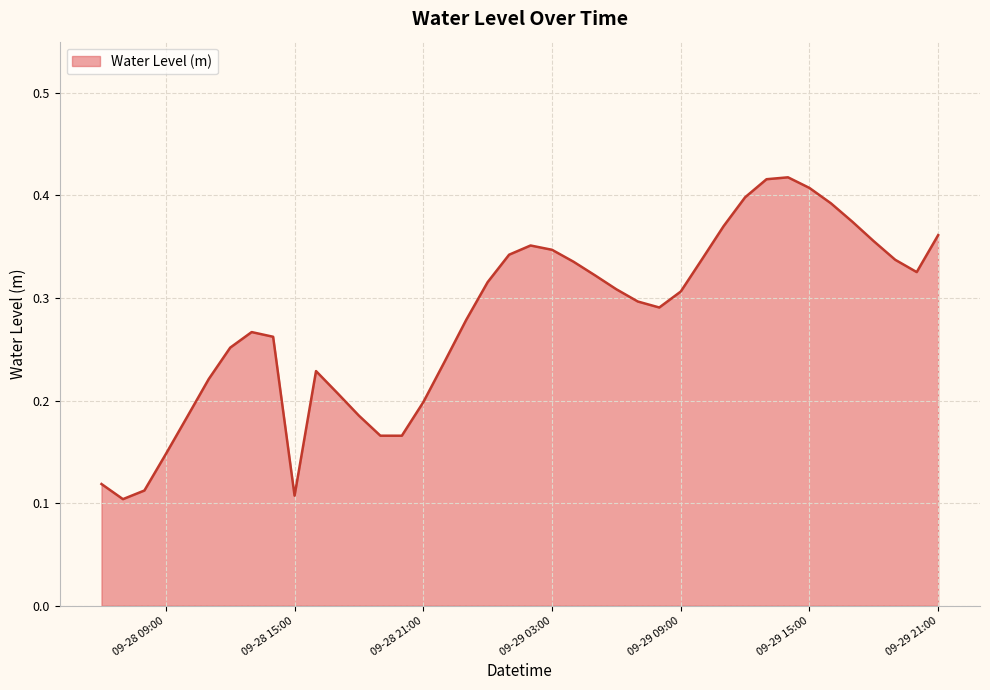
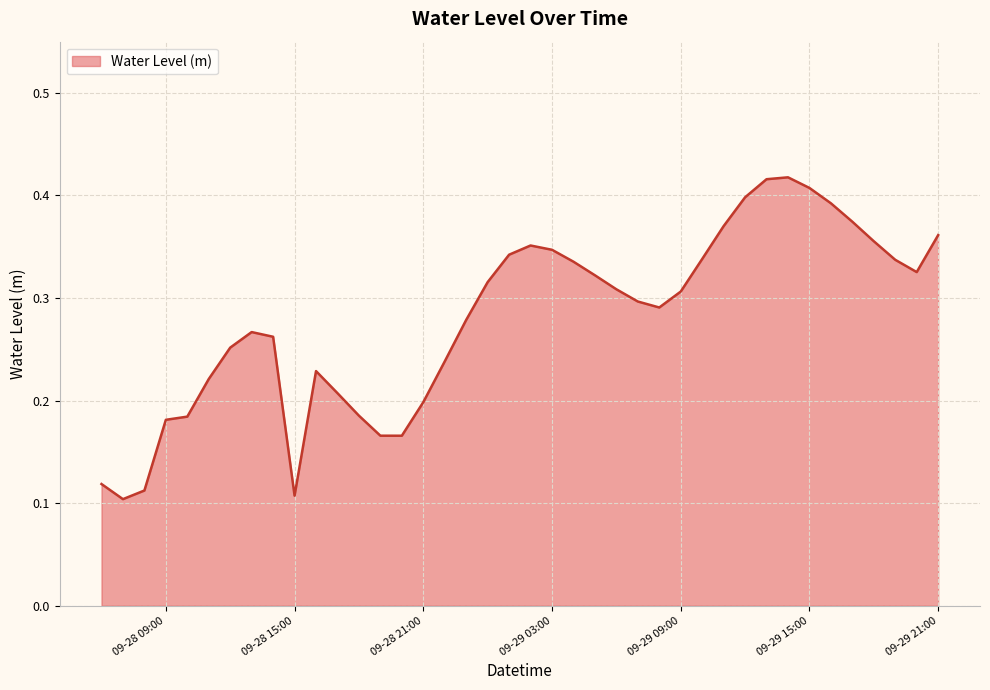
  {
-   "09-28 09:00": 0.148,
+   "09-28 09:00": 0.181,
    "09-28 15:00": 0.107,
    "09-28 21:00": 0.198,
    "09-29 03:00": 0.347,
    "09-29 09:00": 0.306,
    "09-29 15:00": 0.407,
    "09-29 21:00": 0.361
  }
